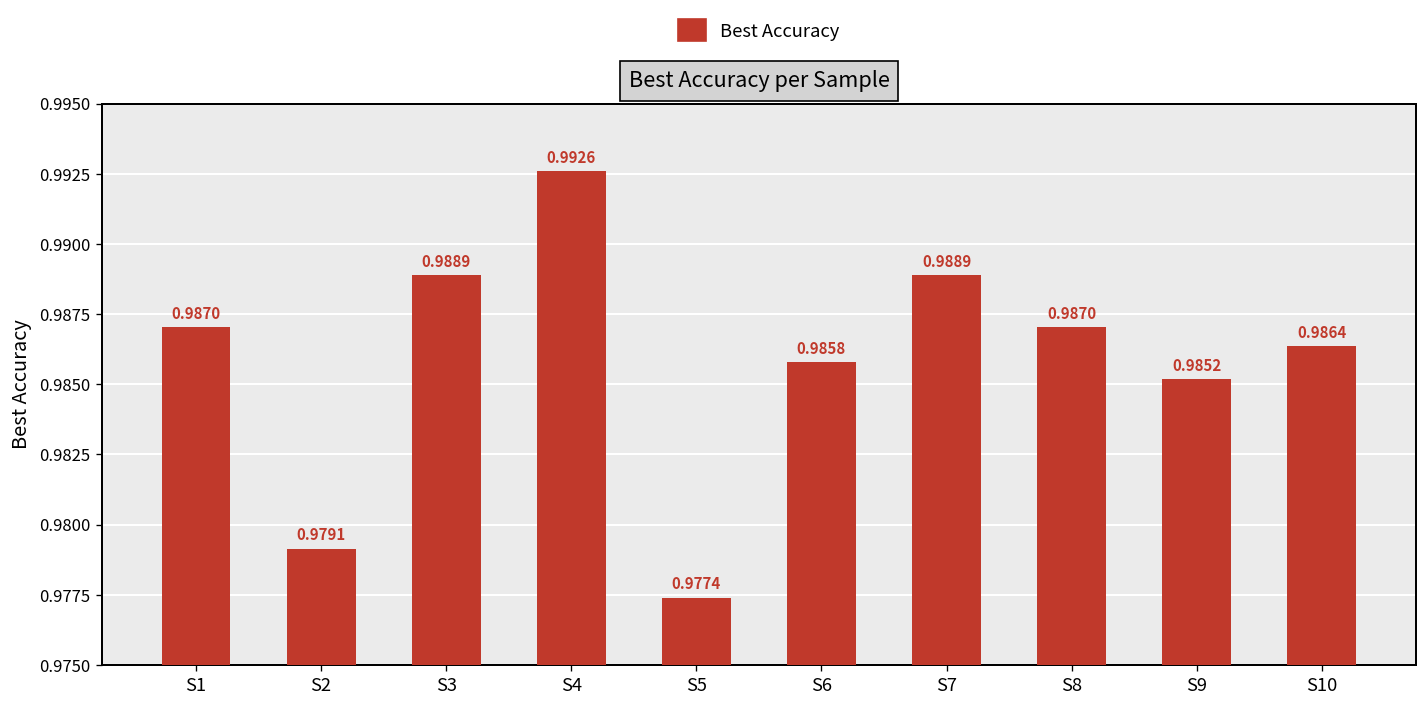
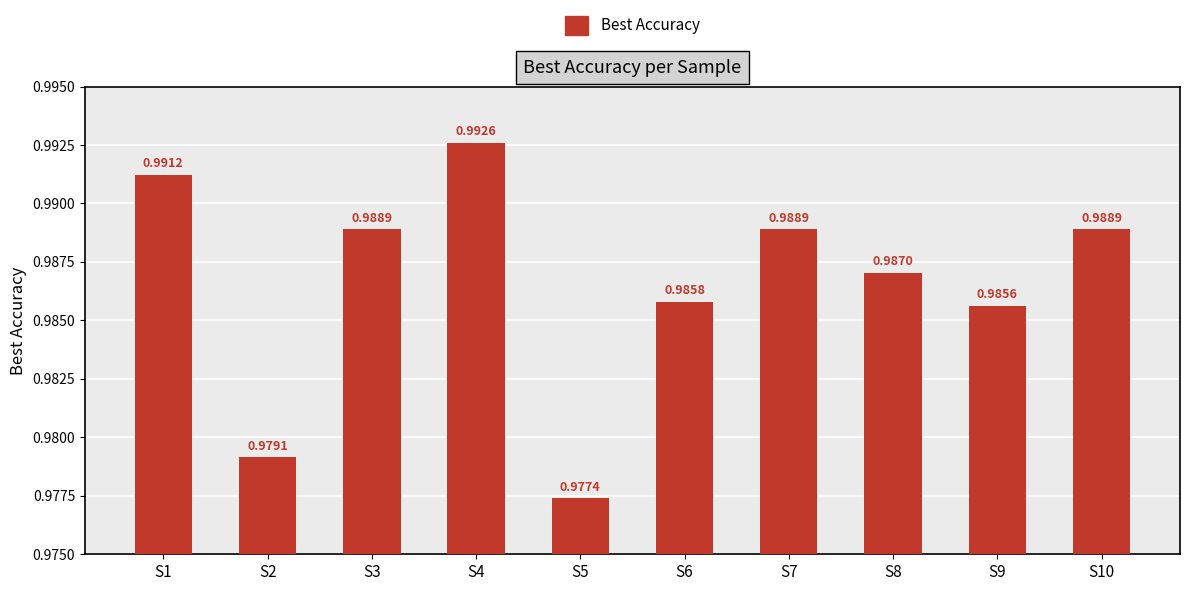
  {
-   "S1": 0.9870,
+   "S1": 0.9912,
    "S2": 0.9791,
    "S3": 0.9889,
    "S4": 0.9926,
    "S5": 0.9774,
    "S6": 0.9858,
    "S7": 0.9889,
    "S8": 0.9870,
-   "S9": 0.9852,
-   "S10": 0.9864
+   "S9": 0.9856,
+   "S10": 0.9889
  }
